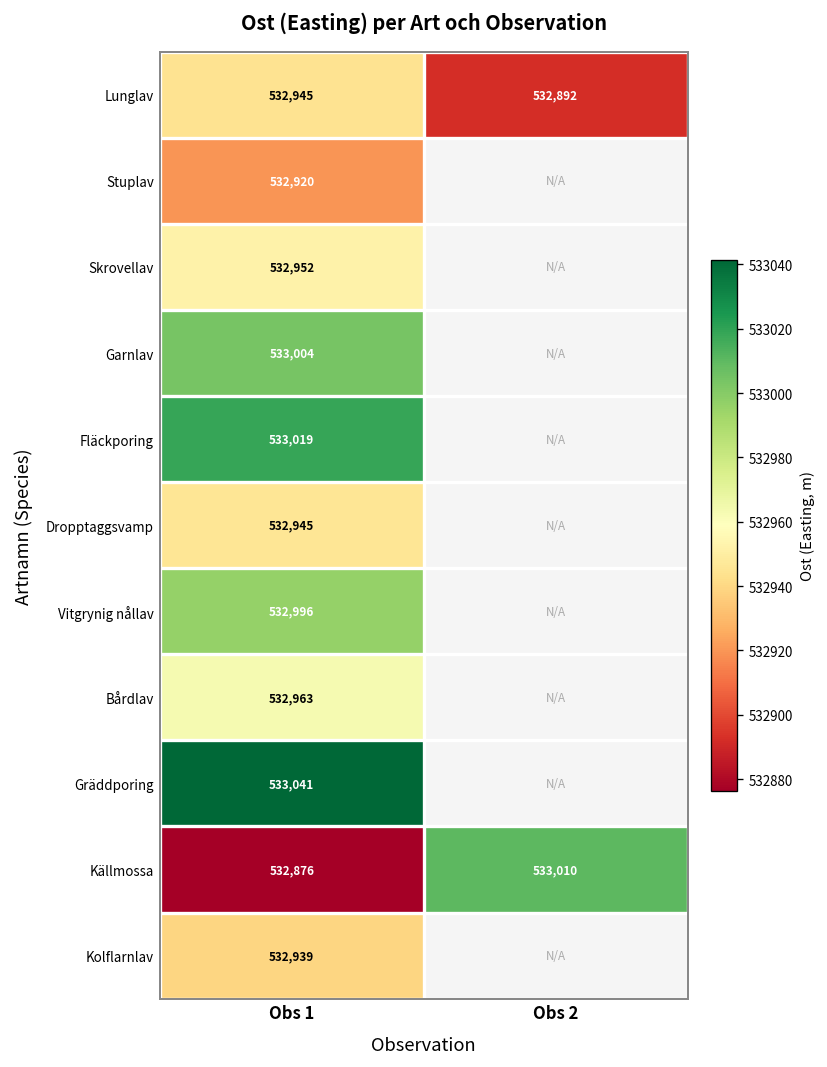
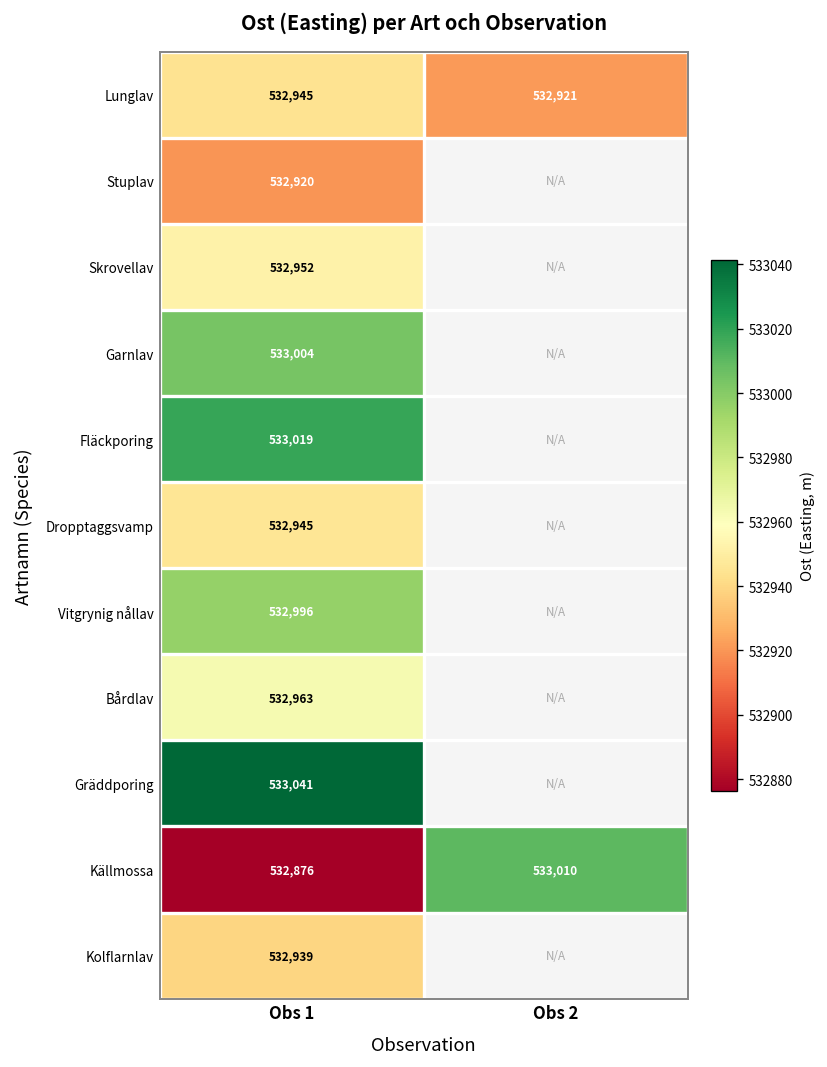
  {
    "Lunglav": {
      "Obs 1": "532,945",
-     "Obs 2": "532,892"
+     "Obs 2": "532,921"
    },
    "Stuplav": {
      "Obs 1": "532,920"
    },
    "Skrovellav": {
      "Obs 1": "532,952"
    },
    "Garnlav": {
      "Obs 1": "533,004"
    },
    "Fläckporing": {
      "Obs 1": "533,019"
    },
    "Dropptaggsvamp": {
      "Obs 1": "532,945"
    },
    "Vitgrynig nållav": {
      "Obs 1": "532,996"
    },
    "Bårdlav": {
      "Obs 1": "532,963"
    },
    "Gräddporing": {
      "Obs 1": "533,041"
    },
    "Källmossa": {
      "Obs 1": "532,876",
      "Obs 2": "533,010"
    },
    "Kolflarnlav": {
      "Obs 1": "532,939"
    }
  }
